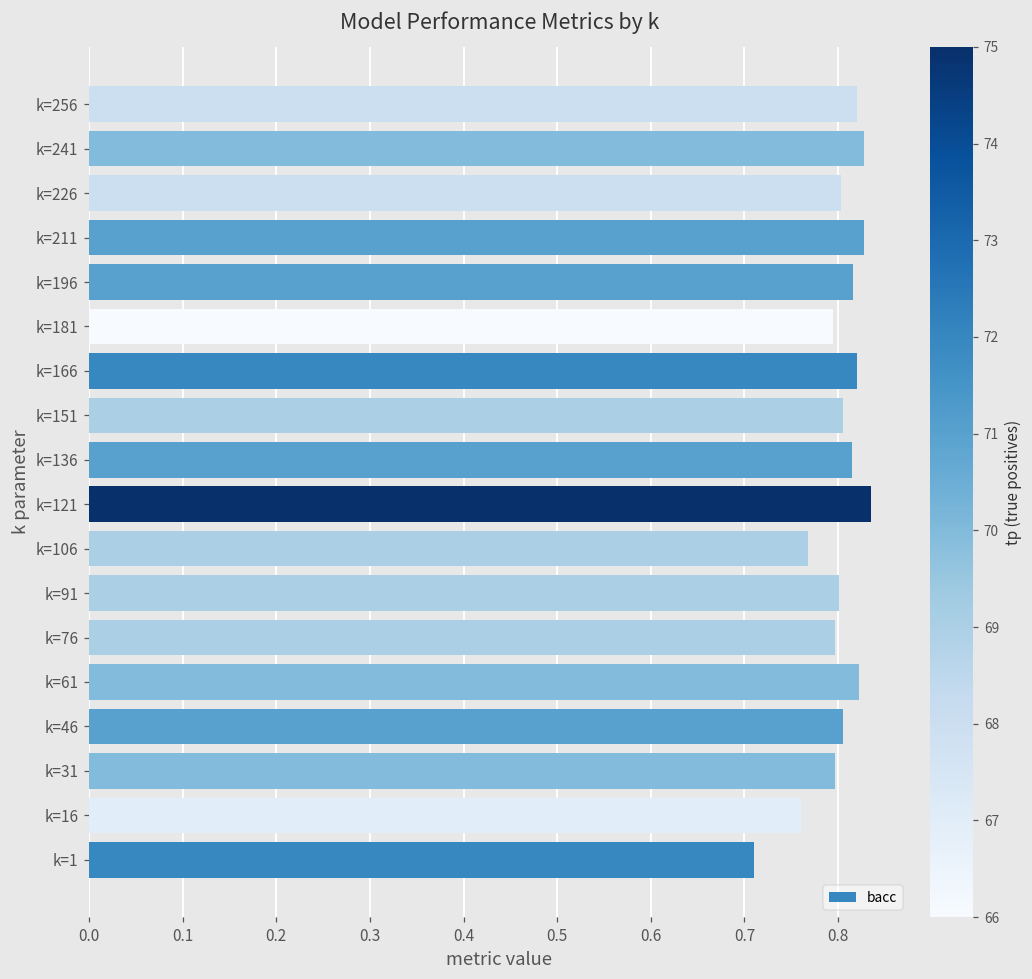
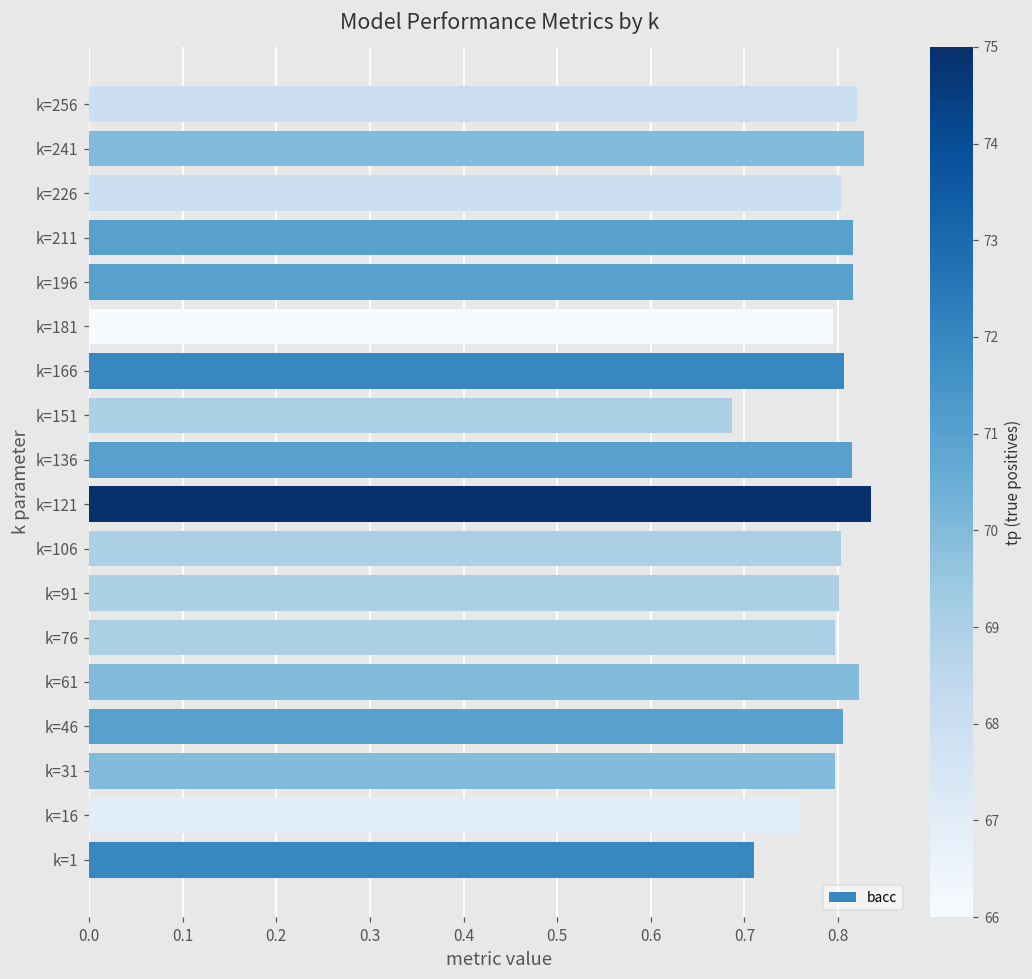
  {
    "k=256": 0.82,
    "k=241": 0.83,
    "k=226": 0.80,
-   "k=211": 0.83,
+   "k=211": 0.82,
    "k=196": 0.82,
    "k=181": 0.79,
-   "k=166": 0.82,
-   "k=151": 0.80,
+   "k=166": 0.81,
+   "k=151": 0.69,
    "k=136": 0.81,
    "k=121": 0.83,
-   "k=106": 0.77,
+   "k=106": 0.80,
    "k=91": 0.80,
    "k=76": 0.80,
    "k=61": 0.82,
    "k=46": 0.81,
    "k=31": 0.80,
    "k=16": 0.76,
    "k=1": 0.71
  }
